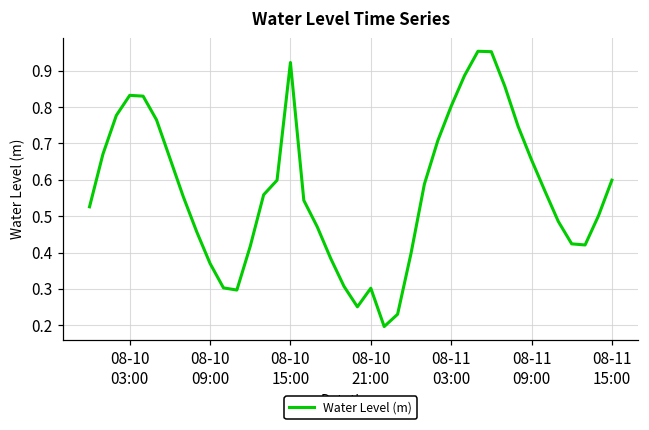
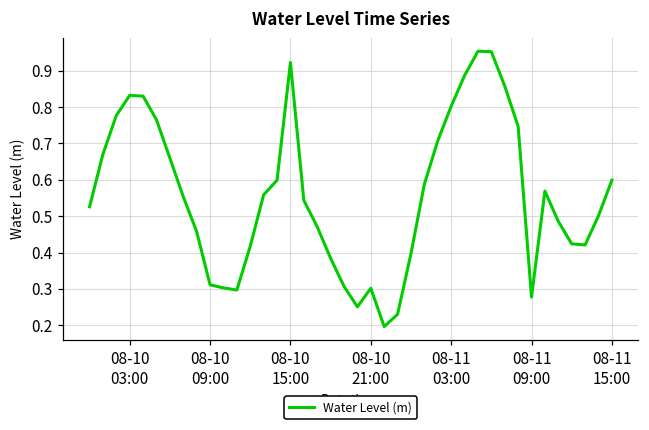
  {
    "08-10 03:00": 0.83,
-   "08-10 09:00": 0.37,
+   "08-10 09:00": 0.31,
    "08-10 15:00": 0.92,
    "08-10 21:00": 0.30,
    "08-11 03:00": 0.80,
-   "08-11 09:00": 0.65,
+   "08-11 09:00": 0.28,
    "08-11 15:00": 0.60
  }
